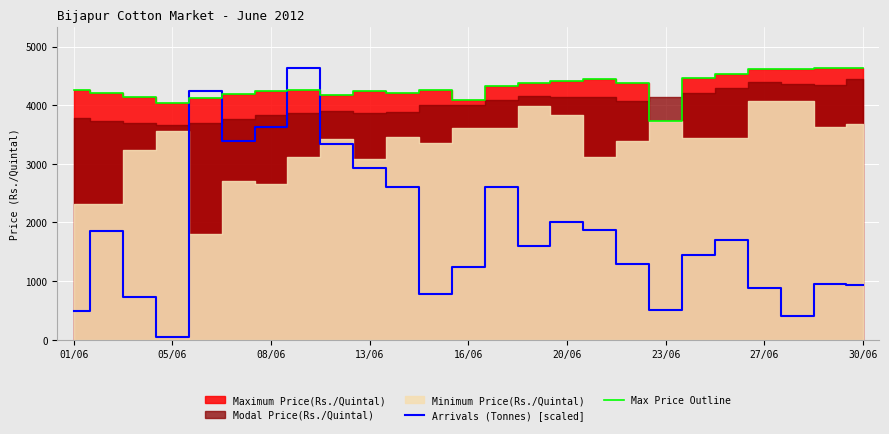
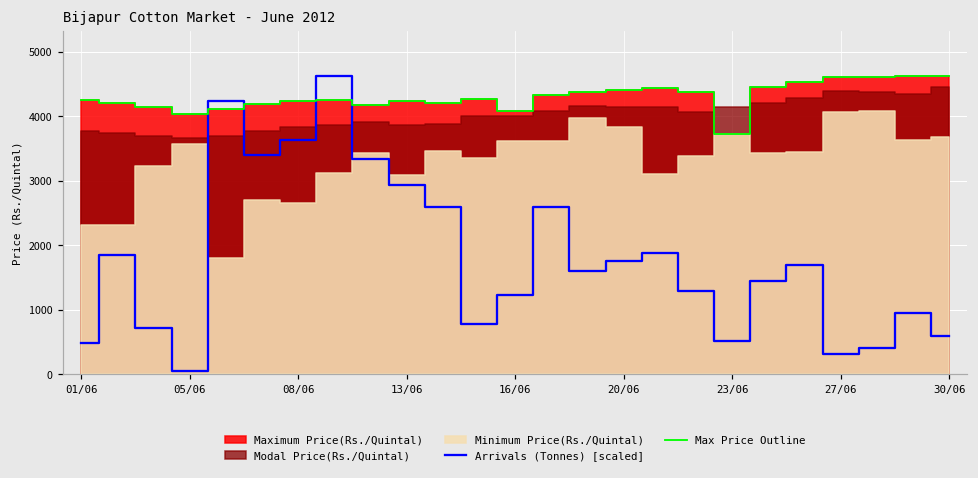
  {
    "Arrivals (Tonnes) [scaled]": {
      "01/06": 500,
      "05/06": 100,
      "08/06": 3600,
      "13/06": 2900,
      "16/06": 1200,
-     "20/06": 2000,
+     "20/06": 1700,
      "23/06": 500,
-     "27/06": 900,
-     "30/06": 900
+     "27/06": 300,
+     "30/06": 600
    },
    "Max Price Outline": {
      "05/06": 4000,
      "08/06": 4200,
      "13/06": 4200,
      "16/06": 4100,
      "20/06": 4400,
      "23/06": 3700,
      "27/06": 4600
    }
  }
